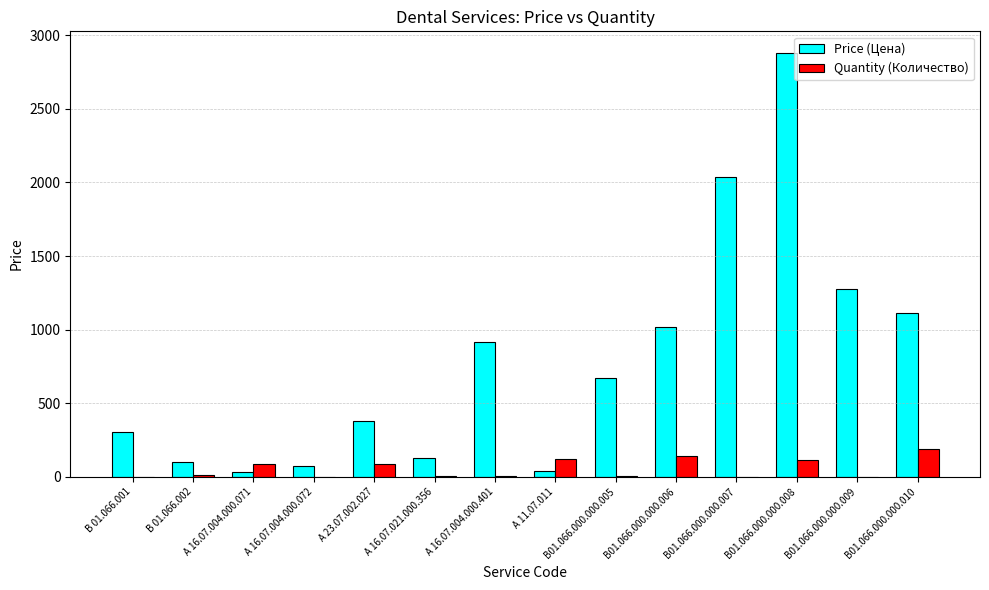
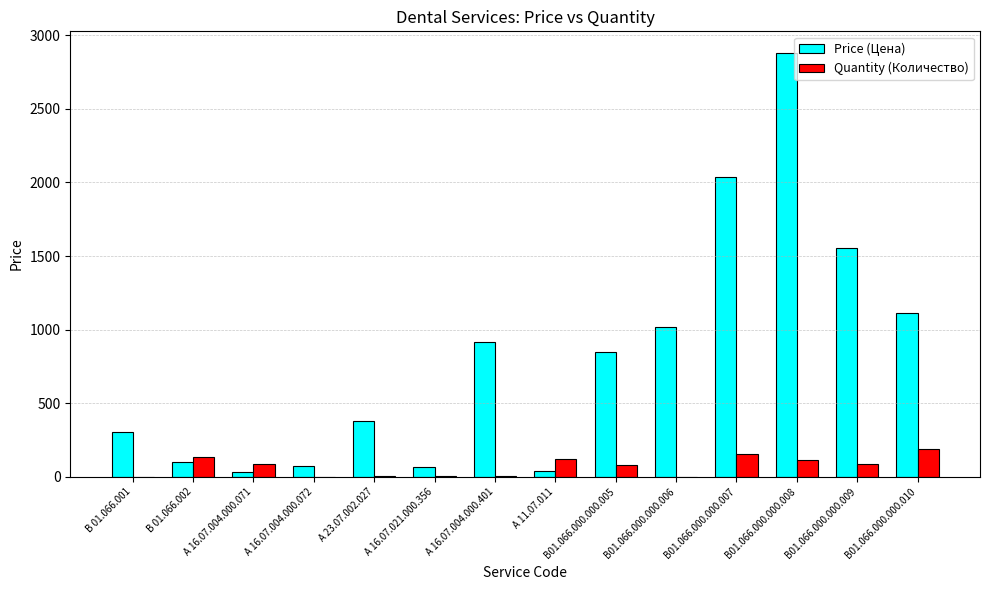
  {
    "Price (Цена)": {
      "В 01.066.001": 310,
      "В 01.066.002": 100,
      "А 16.07.004.000.071": 40,
      "А 16.07.004.000.072": 70,
      "А 23.07.002.027": 380,
-     "А 16.07.021.000.356": 130,
+     "А 16.07.021.000.356": 70,
      "А 16.07.004.000.401": 920,
      "А 11.07.011": 40,
-     "В01.066.000.000.005": 670,
+     "В01.066.000.000.005": 850,
      "В01.066.000.000.006": 1020,
      "В01.066.000.000.007": 2030,
      "В01.066.000.000.008": 2880,
-     "В01.066.000.000.009": 1280,
+     "В01.066.000.000.009": 1550,
      "В01.066.000.000.010": 1120
    },
    "Quantity (Количество)": {
-     "В 01.066.002": 10,
+     "В 01.066.002": 130,
      "А 16.07.004.000.071": 80,
      "А 16.07.004.000.072": 0,
-     "А 23.07.002.027": 90,
+     "А 23.07.002.027": 10,
      "А 11.07.011": 120,
-     "В01.066.000.000.005": 0,
-     "В01.066.000.000.006": 140,
-     "В01.066.000.000.007": 0,
+     "В01.066.000.000.005": 80,
+     "В01.066.000.000.006": 0,
+     "В01.066.000.000.007": 160,
      "В01.066.000.000.008": 110,
-     "В01.066.000.000.009": 0,
+     "В01.066.000.000.009": 90,
      "В01.066.000.000.010": 190
    }
  }
